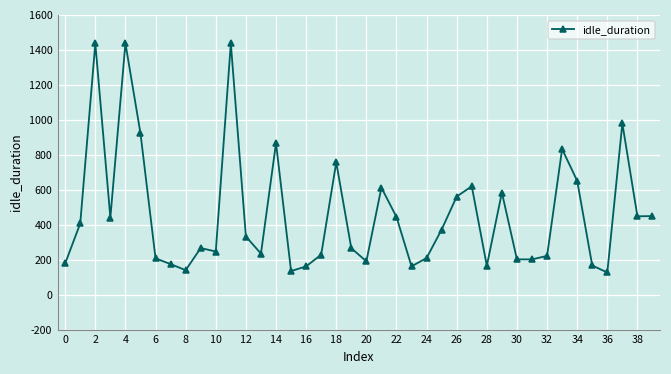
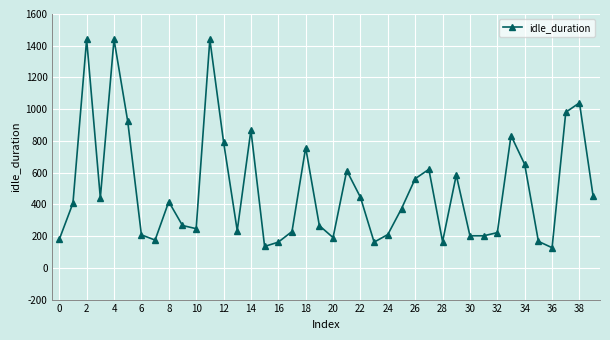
  {
    "0": 180,
    "2": 1440,
    "4": 1440,
    "6": 210,
-   "8": 140,
+   "8": 420,
    "10": 250,
-   "12": 330,
+   "12": 800,
    "14": 870,
    "16": 160,
    "18": 760,
    "20": 190,
    "22": 450,
    "24": 210,
    "26": 560,
    "28": 170,
    "30": 200,
    "32": 220,
    "34": 650,
    "36": 130,
-   "38": 450
+   "38": 1040
  }
